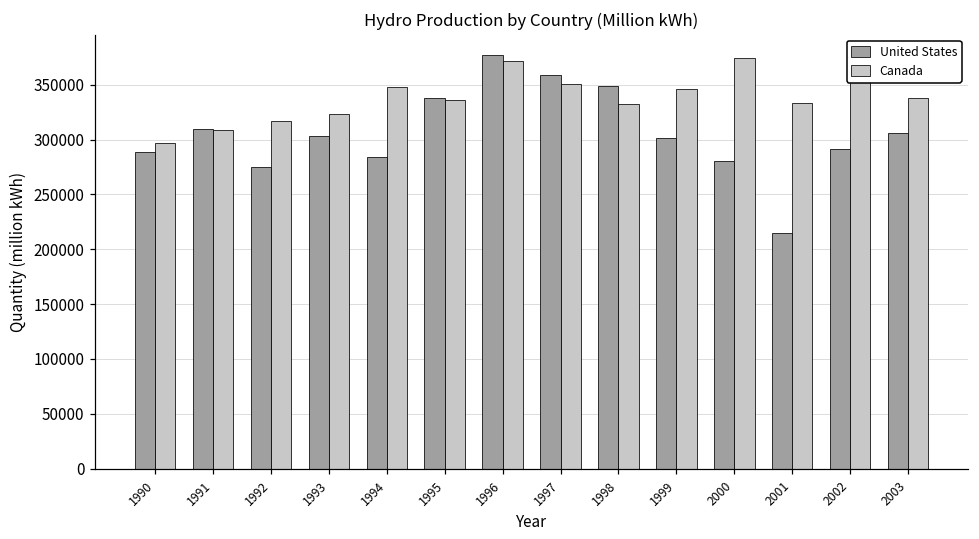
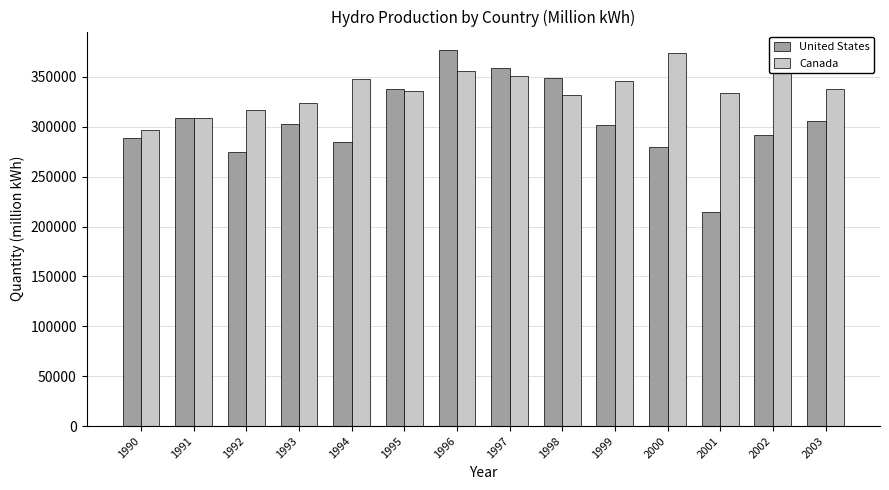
  {
    "United States": {
      "1990": 290000,
      "1991": 310000,
      "1992": 270000,
      "1993": 300000,
      "1994": 280000,
      "1995": 340000,
      "1996": 380000,
      "1997": 360000,
      "1998": 350000,
      "1999": 300000,
      "2000": 280000,
      "2001": 210000,
      "2002": 290000,
      "2003": 310000
    },
    "Canada": {
      "1990": 300000,
      "1991": 310000,
      "1992": 320000,
      "1993": 320000,
      "1994": 350000,
      "1995": 340000,
-     "1996": 370000,
+     "1996": 360000,
      "1997": 350000,
      "1998": 330000,
      "1999": 350000,
      "2000": 370000,
      "2001": 330000,
      "2003": 340000
    }
  }
